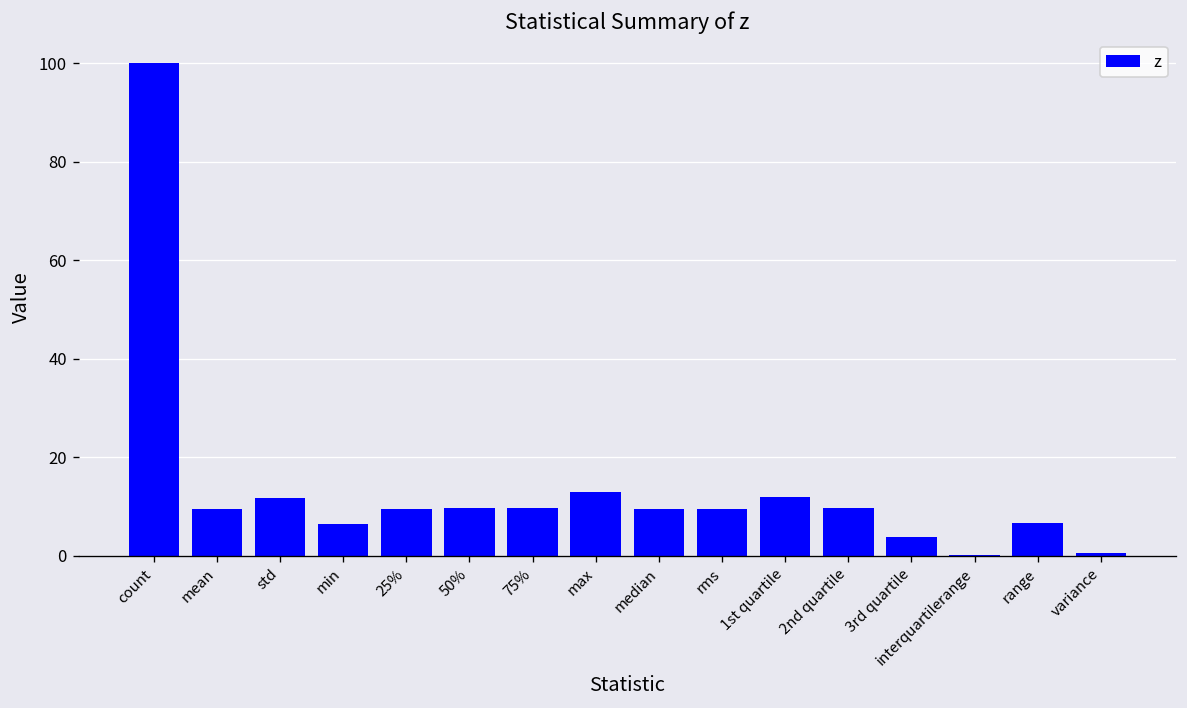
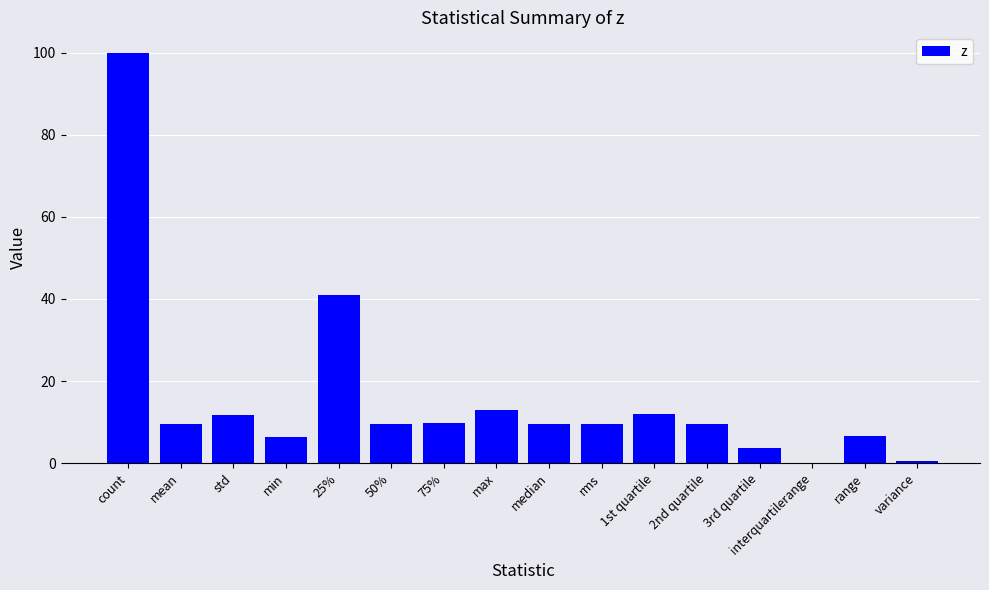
  {
    "count": 100,
    "mean": 10,
    "std": 12,
    "min": 6,
-   "25%": 10,
+   "25%": 41,
    "50%": 10,
    "75%": 10,
    "max": 13,
    "median": 10,
    "rms": 10,
    "1st quartile": 12,
    "2nd quartile": 10,
    "3rd quartile": 4,
    "range": 7
  }
